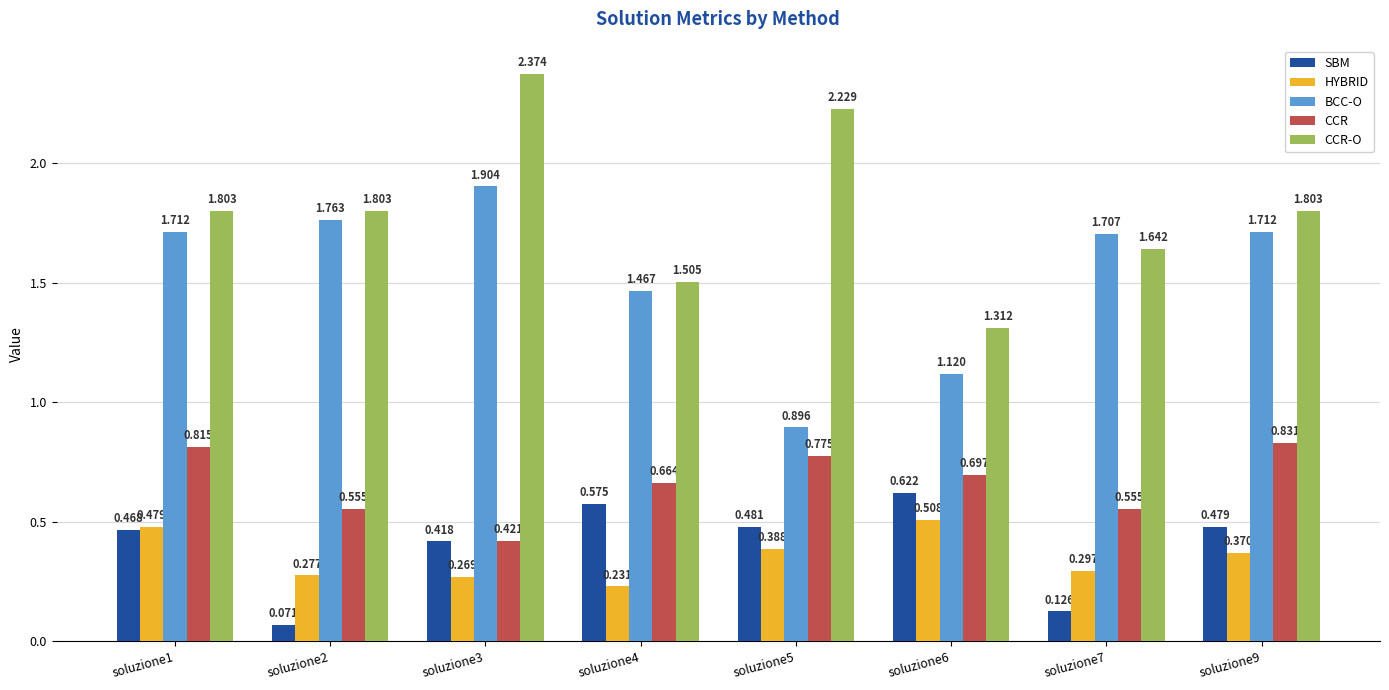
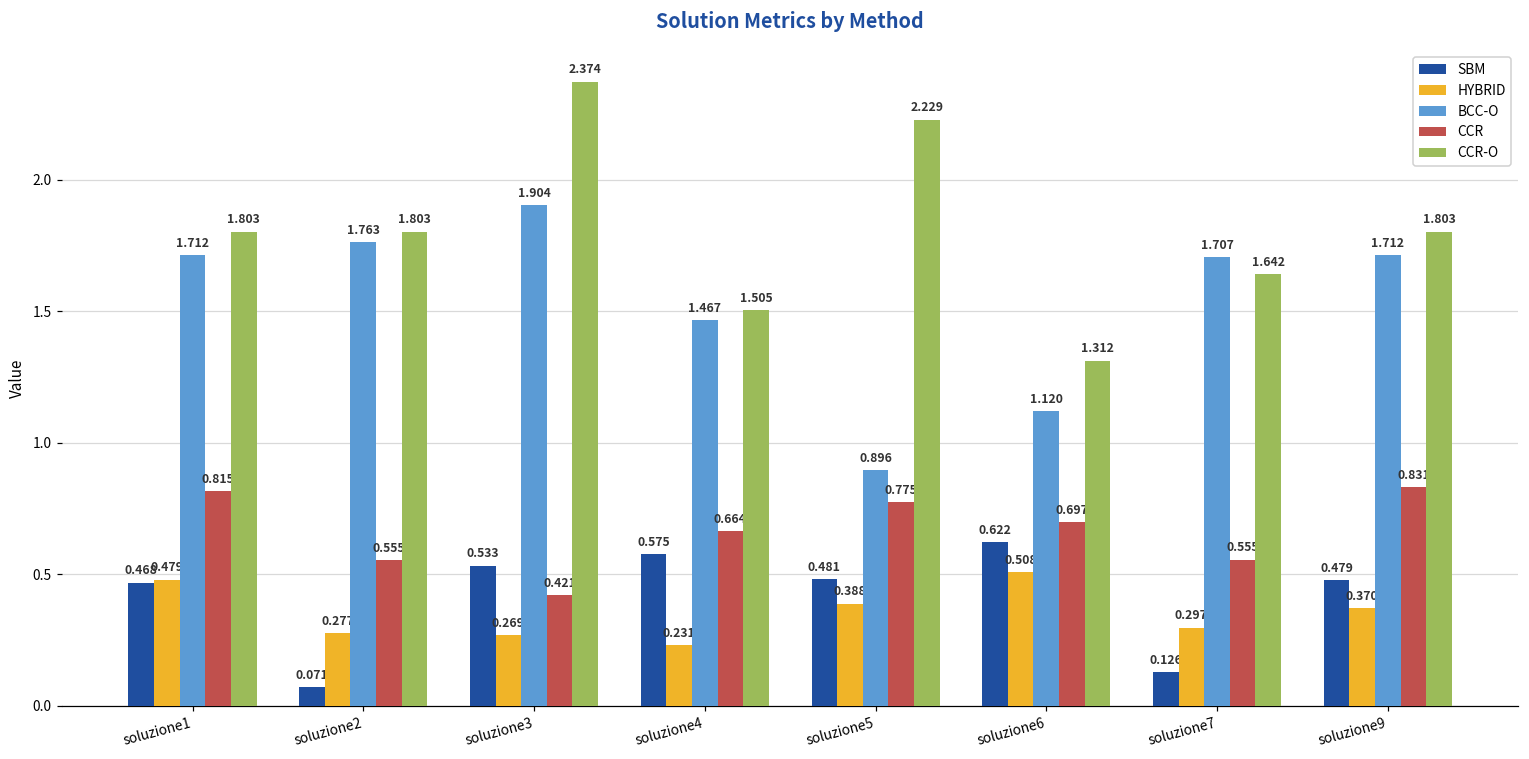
  {
    "SBM": {
      "soluzione2": 0.071,
-     "soluzione3": 0.418,
+     "soluzione3": 0.533,
      "soluzione4": 0.575,
      "soluzione5": 0.481,
      "soluzione6": 0.622,
      "soluzione7": 0.126,
      "soluzione9": 0.479
    },
    "HYBRID": {
      "soluzione2": 0.277,
      "soluzione3": 0.269,
      "soluzione4": 0.231,
      "soluzione5": 0.388,
      "soluzione6": 0.508,
      "soluzione7": 0.297,
      "soluzione9": 0.370
    },
    "BCC-O": {
      "soluzione1": 1.712,
      "soluzione2": 1.763,
      "soluzione3": 1.904,
      "soluzione4": 1.467,
      "soluzione5": 0.896,
      "soluzione6": 1.120,
      "soluzione7": 1.707,
      "soluzione9": 1.712
    },
    "CCR": {
      "soluzione1": 0.815,
      "soluzione2": 0.555,
      "soluzione3": 0.421,
      "soluzione4": 0.664,
      "soluzione5": 0.775,
      "soluzione6": 0.697,
      "soluzione7": 0.555,
      "soluzione9": 0.831
    },
    "CCR-O": {
      "soluzione1": 1.803,
      "soluzione2": 1.803,
      "soluzione3": 2.374,
      "soluzione4": 1.505,
      "soluzione5": 2.229,
      "soluzione6": 1.312,
      "soluzione7": 1.642,
      "soluzione9": 1.803
    }
  }
